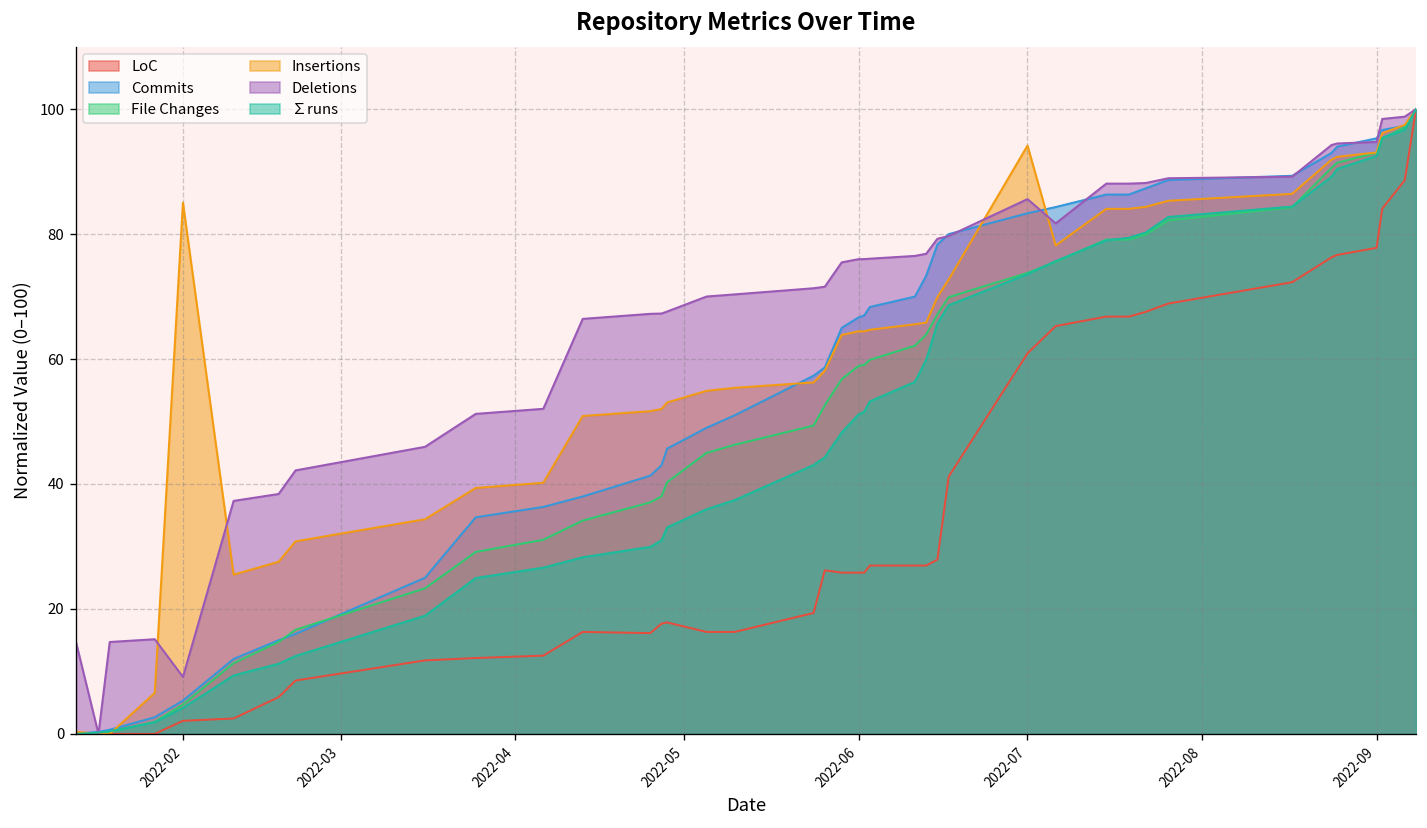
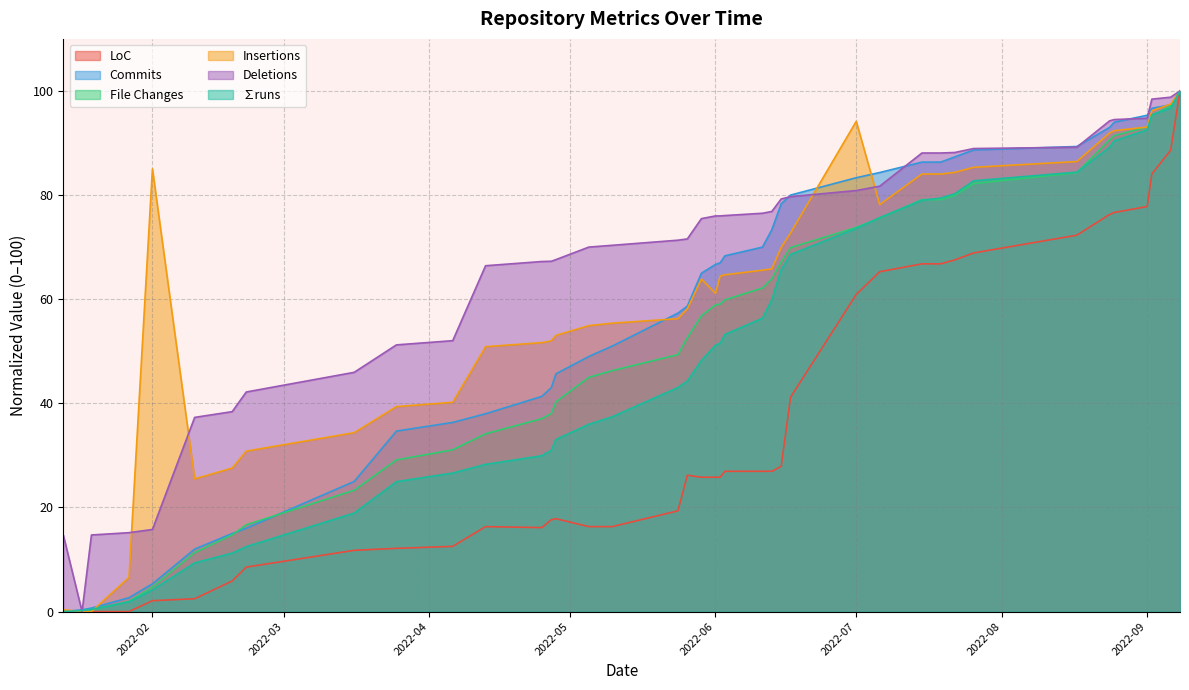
  {
    "LoC": {
      "2022-02": 2,
      "2022-06": 26,
      "2022-07": 61,
      "2022-09": 78
    },
    "Insertions": {
      "2022-02": 85,
-     "2022-06": 64,
+     "2022-06": 61,
      "2022-07": 94
    },
    "Deletions": {
-     "2022-02": 9,
+     "2022-02": 16,
      "2022-06": 76,
-     "2022-07": 86,
+     "2022-07": 81,
      "2022-09": 95
    }
  }
